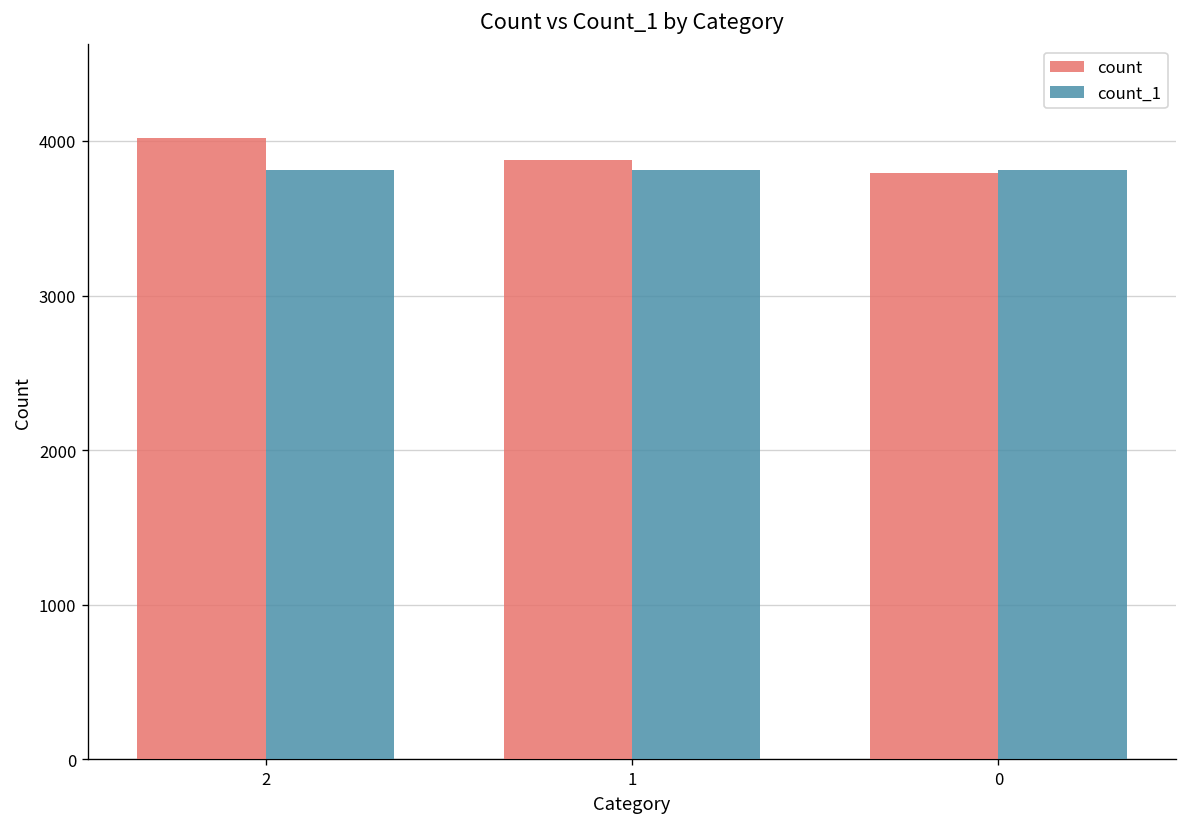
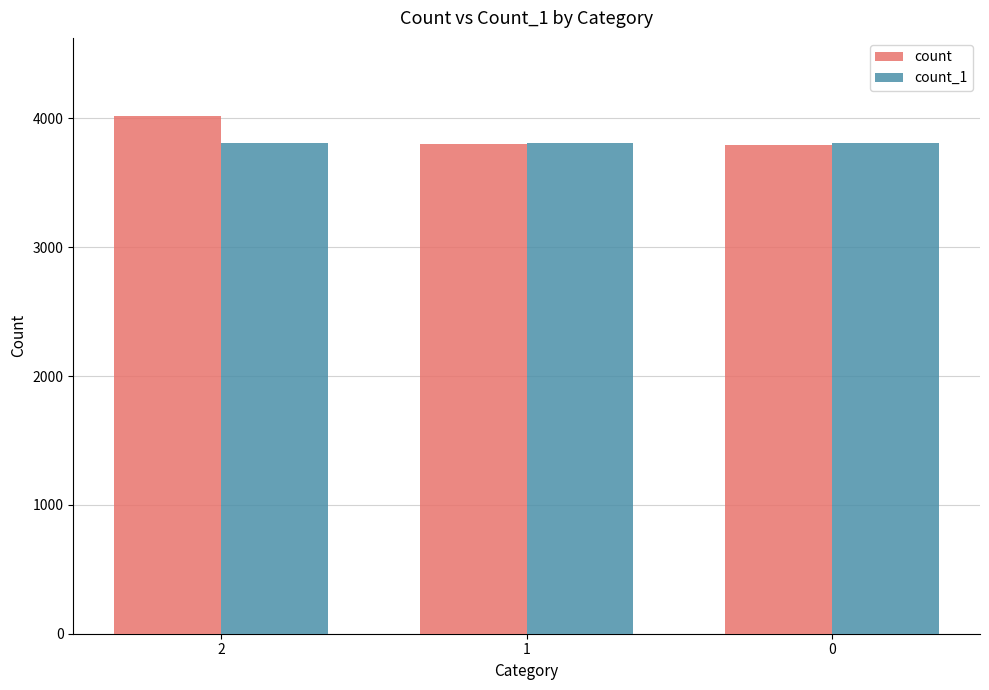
  {
    "count": {
      "2": 4020,
-     "1": 3870,
+     "1": 3800,
      "0": 3800
    },
    "count_1": {
      "2": 3810,
      "1": 3810,
      "0": 3810
    }
  }
